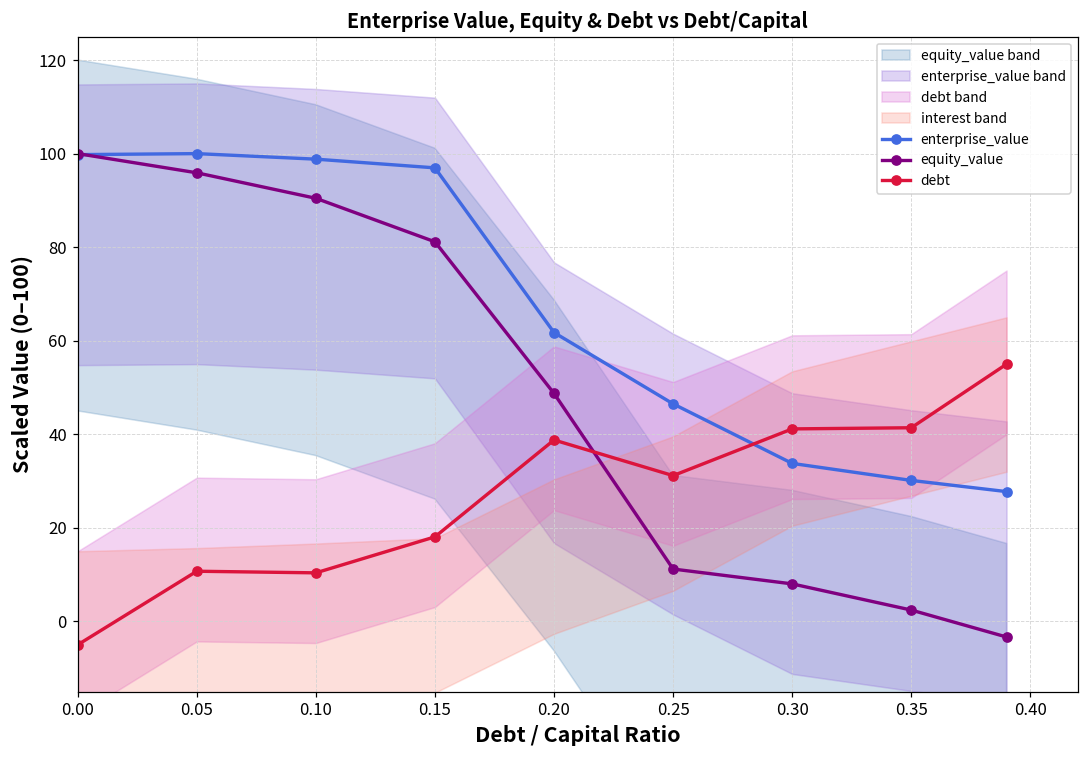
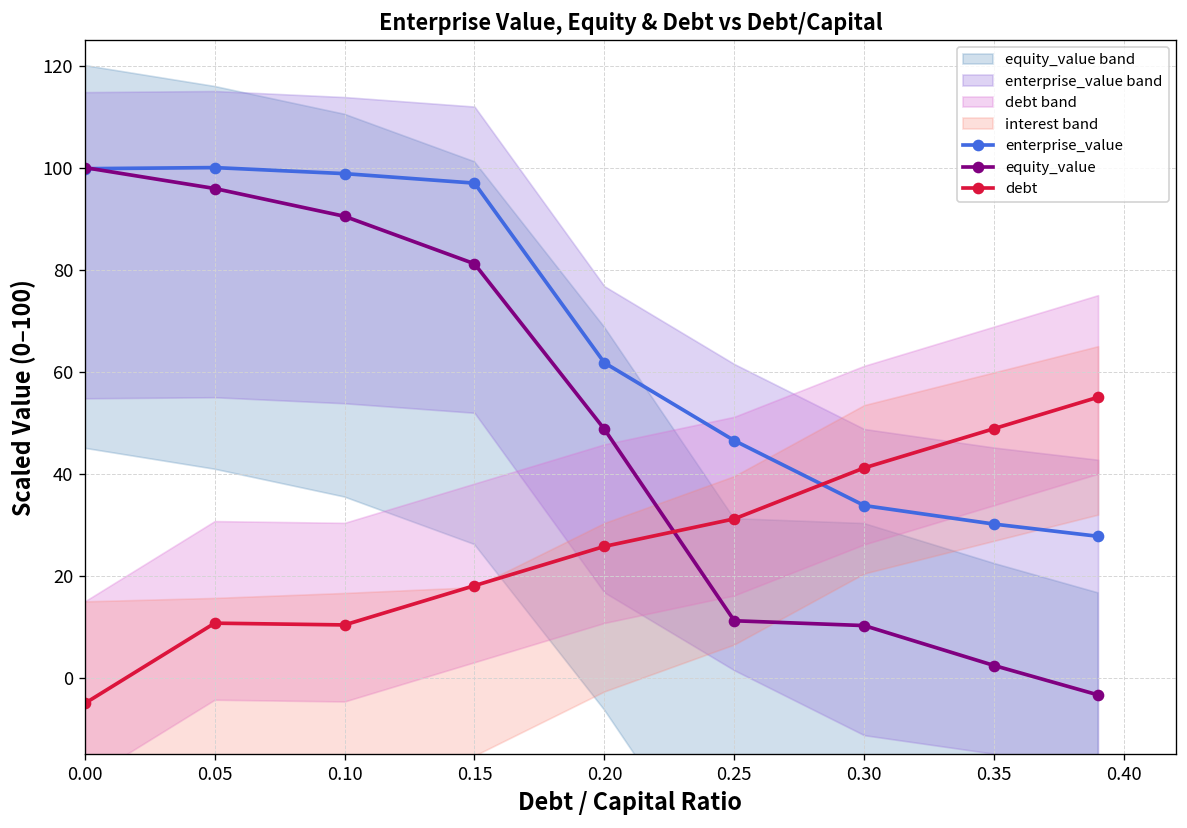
  {
    "equity_value": {
      "0.05": 96,
      "0.10": 90,
      "0.15": 81,
      "0.20": 49,
      "0.25": 11,
-     "0.30": 8,
+     "0.30": 10,
      "0.35": 2
    },
    "debt": {
      "0.00": -5,
      "0.05": 11,
      "0.10": 10,
-     "0.20": 39,
+     "0.20": 26,
      "0.30": 41,
-     "0.35": 41
+     "0.35": 49
    }
  }
